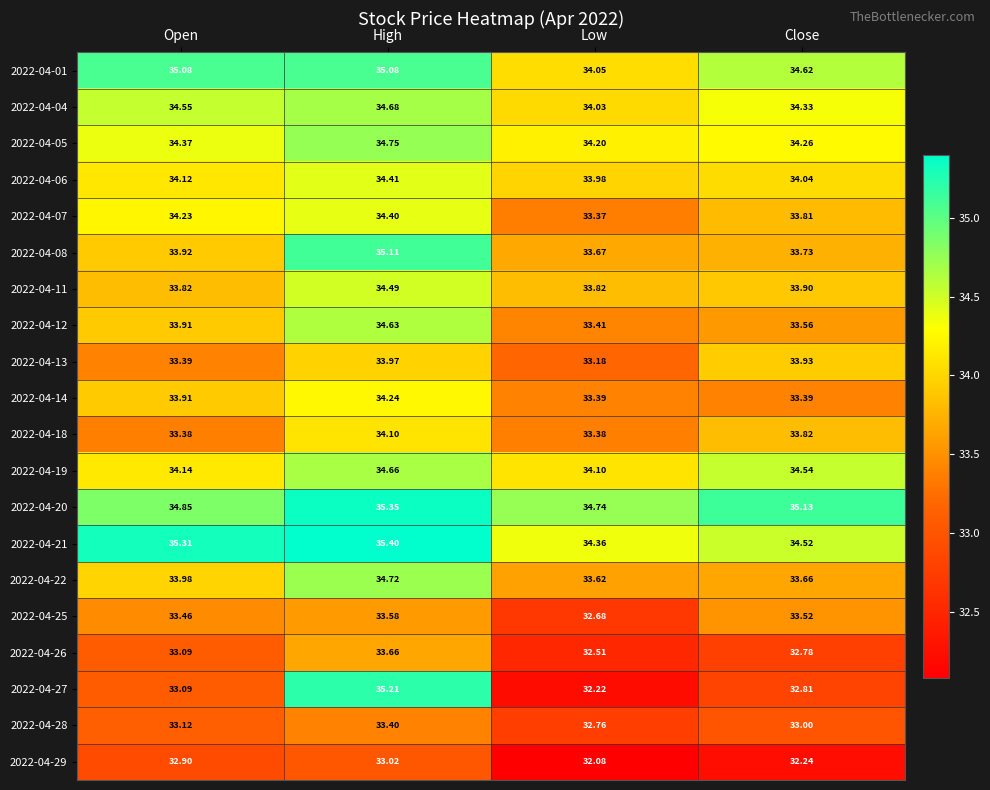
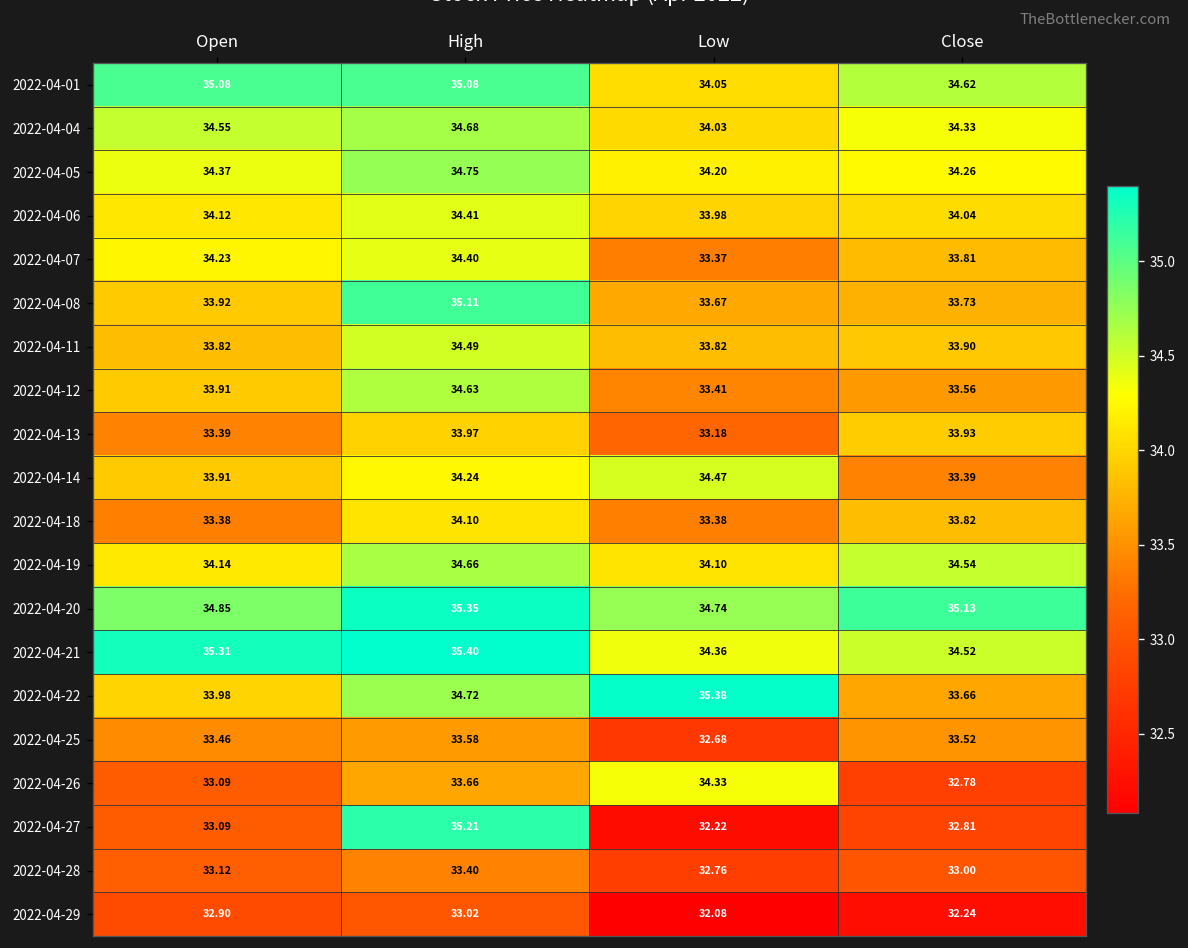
  {
    "2022-04-01": {
      "Open": 35.08,
      "High": 35.08,
      "Low": 34.05,
      "Close": 34.62
    },
    "2022-04-04": {
      "Open": 34.55,
      "High": 34.68,
      "Low": 34.03,
      "Close": 34.33
    },
    "2022-04-05": {
      "Open": 34.37,
      "High": 34.75,
      "Low": 34.20,
      "Close": 34.26
    },
    "2022-04-06": {
      "Open": 34.12,
      "High": 34.41,
      "Low": 33.98,
      "Close": 34.04
    },
    "2022-04-07": {
      "Open": 34.23,
      "High": 34.40,
      "Low": 33.37,
      "Close": 33.81
    },
    "2022-04-08": {
      "Open": 33.92,
      "High": 35.11,
      "Low": 33.67,
      "Close": 33.73
    },
    "2022-04-11": {
      "Open": 33.82,
      "High": 34.49,
      "Low": 33.82,
      "Close": 33.90
    },
    "2022-04-12": {
      "Open": 33.91,
      "High": 34.63,
      "Low": 33.41,
      "Close": 33.56
    },
    "2022-04-13": {
      "Open": 33.39,
      "High": 33.97,
      "Low": 33.18,
      "Close": 33.93
    },
    "2022-04-14": {
      "Open": 33.91,
      "High": 34.24,
-     "Low": 33.39,
+     "Low": 34.47,
      "Close": 33.39
    },
    "2022-04-18": {
      "Open": 33.38,
      "High": 34.10,
      "Low": 33.38,
      "Close": 33.82
    },
    "2022-04-19": {
      "Open": 34.14,
      "High": 34.66,
      "Low": 34.10,
      "Close": 34.54
    },
    "2022-04-20": {
      "Open": 34.85,
      "High": 35.35,
      "Low": 34.74,
      "Close": 35.13
    },
    "2022-04-21": {
      "Open": 35.31,
      "High": 35.40,
      "Low": 34.36,
      "Close": 34.52
    },
    "2022-04-22": {
      "Open": 33.98,
      "High": 34.72,
-     "Low": 33.62,
+     "Low": 35.38,
      "Close": 33.66
    },
    "2022-04-25": {
      "Open": 33.46,
      "High": 33.58,
      "Low": 32.68,
      "Close": 33.52
    },
    "2022-04-26": {
      "Open": 33.09,
      "High": 33.66,
-     "Low": 32.51,
+     "Low": 34.33,
      "Close": 32.78
    },
    "2022-04-27": {
      "Open": 33.09,
      "High": 35.21,
      "Low": 32.22,
      "Close": 32.81
    },
    "2022-04-28": {
      "Open": 33.12,
      "High": 33.40,
      "Low": 32.76,
      "Close": 33.00
    },
    "2022-04-29": {
      "Open": 32.90,
      "High": 33.02,
      "Low": 32.08,
      "Close": 32.24
    }
  }
